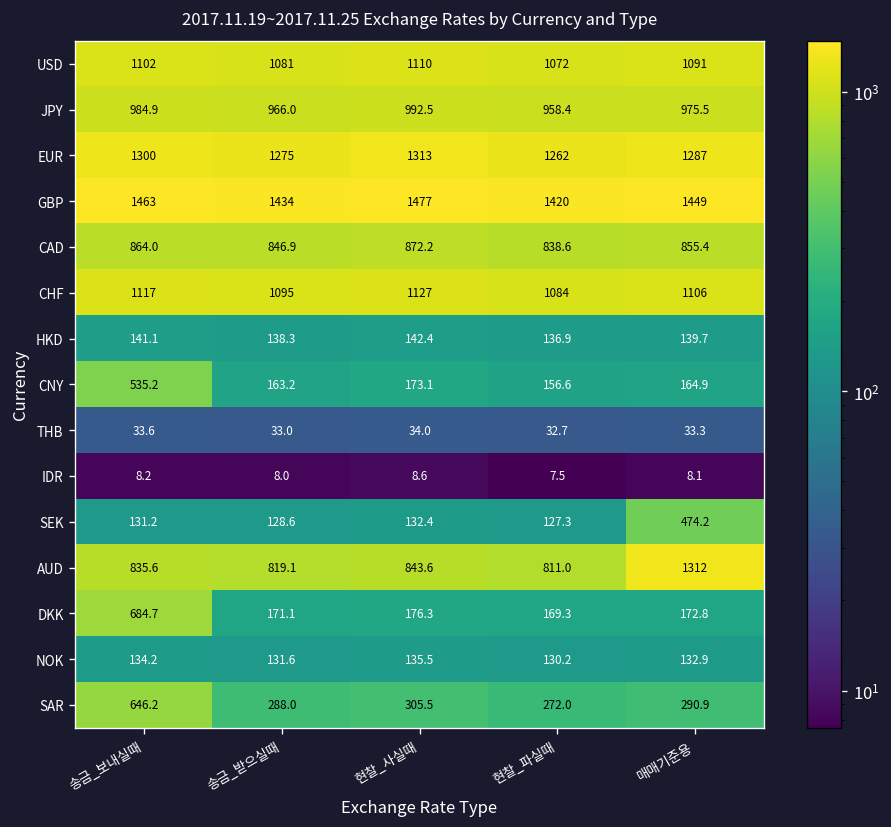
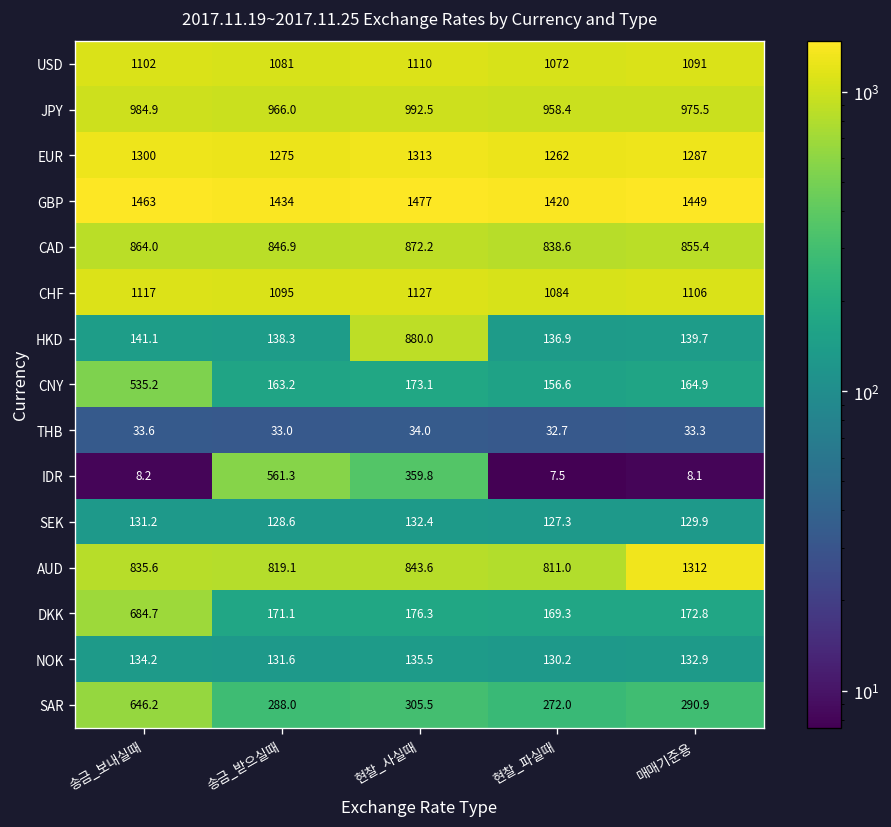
  {
    "USD": {
      "송금_보내실때": 1102,
      "송금_받으실때": 1081,
      "현찰_사실때": 1110,
      "현찰_파실때": 1072,
      "매매기준용": 1091
    },
    "JPY": {
      "송금_보내실때": 984.9,
      "송금_받으실때": 966.0,
      "현찰_사실때": 992.5,
      "현찰_파실때": 958.4,
      "매매기준용": 975.5
    },
    "EUR": {
      "송금_보내실때": 1300,
      "송금_받으실때": 1275,
      "현찰_사실때": 1313,
      "현찰_파실때": 1262,
      "매매기준용": 1287
    },
    "GBP": {
      "송금_보내실때": 1463,
      "송금_받으실때": 1434,
      "현찰_사실때": 1477,
      "현찰_파실때": 1420,
      "매매기준용": 1449
    },
    "CAD": {
      "송금_보내실때": 864.0,
      "송금_받으실때": 846.9,
      "현찰_사실때": 872.2,
      "현찰_파실때": 838.6,
      "매매기준용": 855.4
    },
    "CHF": {
      "송금_보내실때": 1117,
      "송금_받으실때": 1095,
      "현찰_사실때": 1127,
      "현찰_파실때": 1084,
      "매매기준용": 1106
    },
    "HKD": {
      "송금_보내실때": 141.1,
      "송금_받으실때": 138.3,
-     "현찰_사실때": 142.4,
+     "현찰_사실때": 880.0,
      "현찰_파실때": 136.9,
      "매매기준용": 139.7
    },
    "CNY": {
      "송금_보내실때": 535.2,
      "송금_받으실때": 163.2,
      "현찰_사실때": 173.1,
      "현찰_파실때": 156.6,
      "매매기준용": 164.9
    },
    "THB": {
      "송금_보내실때": 33.6,
      "송금_받으실때": 33.0,
      "현찰_사실때": 34.0,
      "현찰_파실때": 32.7,
      "매매기준용": 33.3
    },
    "IDR": {
      "송금_보내실때": 8.2,
-     "송금_받으실때": 8.0,
-     "현찰_사실때": 8.6,
+     "송금_받으실때": 561.3,
+     "현찰_사실때": 359.8,
      "현찰_파실때": 7.5,
      "매매기준용": 8.1
    },
    "SEK": {
      "송금_보내실때": 131.2,
      "송금_받으실때": 128.6,
      "현찰_사실때": 132.4,
      "현찰_파실때": 127.3,
-     "매매기준용": 474.2
+     "매매기준용": 129.9
    },
    "AUD": {
      "송금_보내실때": 835.6,
      "송금_받으실때": 819.1,
      "현찰_사실때": 843.6,
      "현찰_파실때": 811.0,
      "매매기준용": 1312
    },
    "DKK": {
      "송금_보내실때": 684.7,
      "송금_받으실때": 171.1,
      "현찰_사실때": 176.3,
      "현찰_파실때": 169.3,
      "매매기준용": 172.8
    },
    "NOK": {
      "송금_보내실때": 134.2,
      "송금_받으실때": 131.6,
      "현찰_사실때": 135.5,
      "현찰_파실때": 130.2,
      "매매기준용": 132.9
    },
    "SAR": {
      "송금_보내실때": 646.2,
      "송금_받으실때": 288.0,
      "현찰_사실때": 305.5,
      "현찰_파실때": 272.0,
      "매매기준용": 290.9
    }
  }
